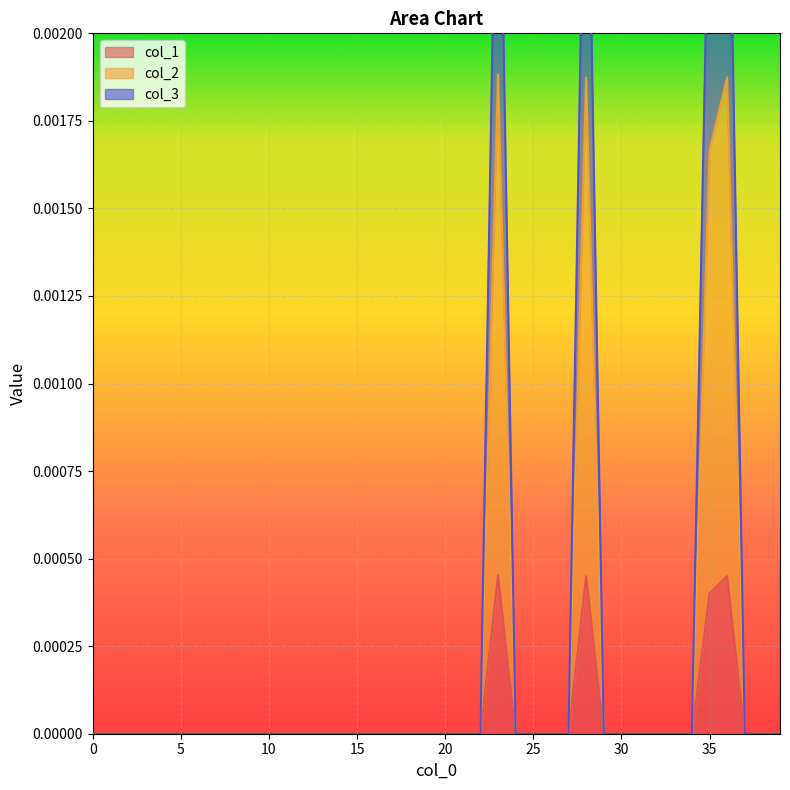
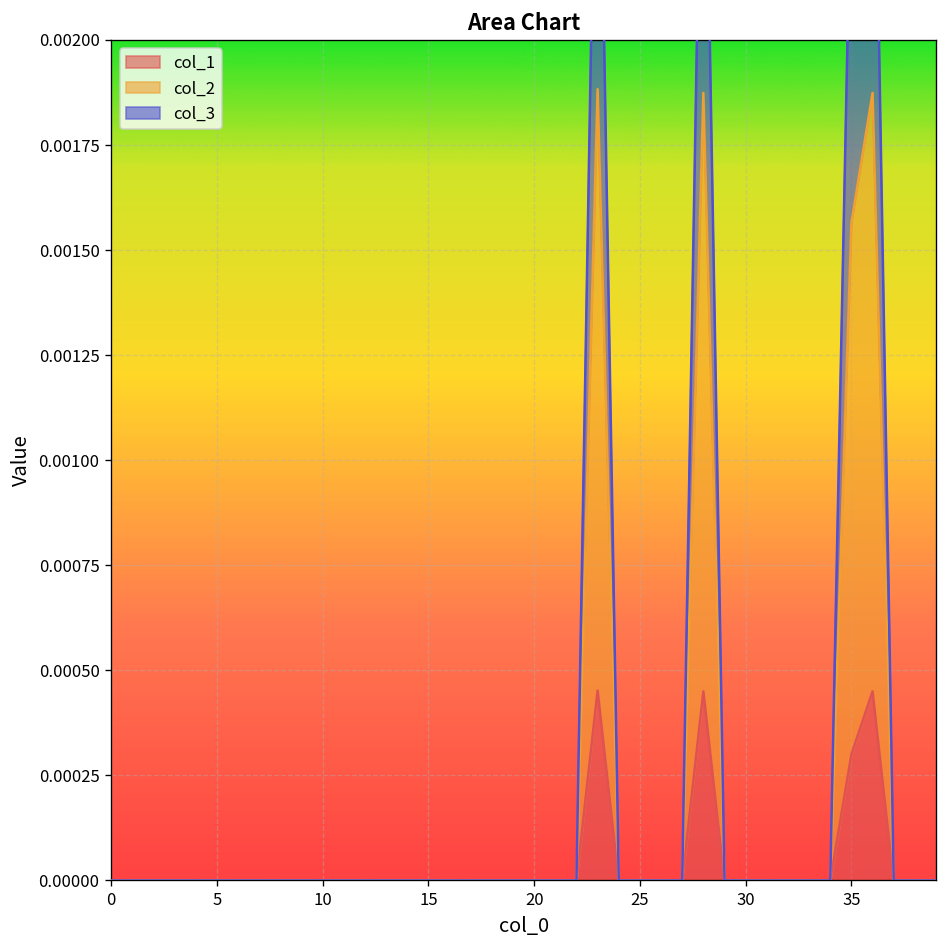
  {
    "col_1": {
-     "35": 0.0004
+     "35": 0.0003
    },
    "col_2": {
      "35": 0.00127
    }
  }
